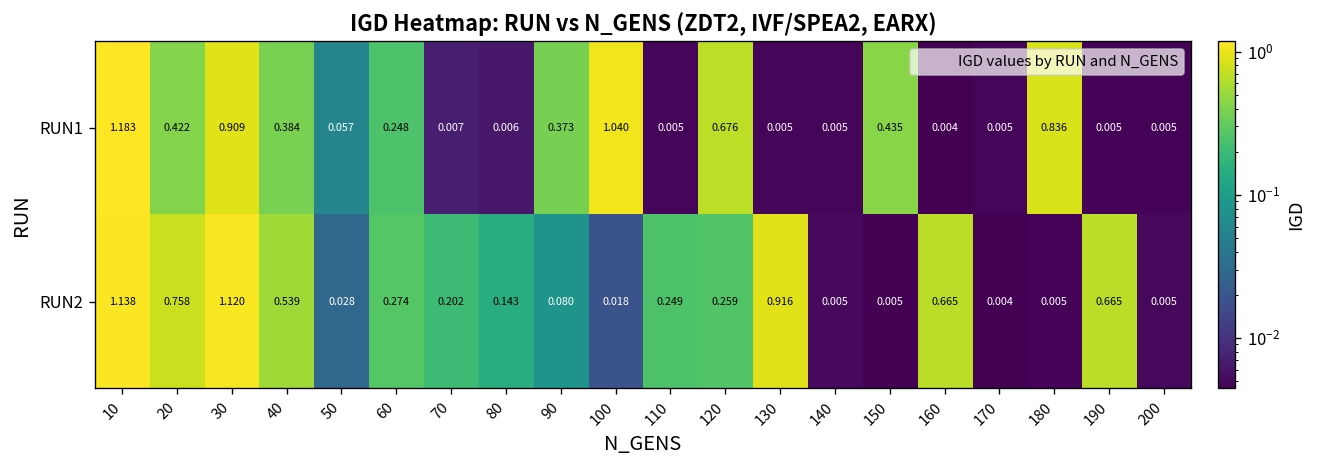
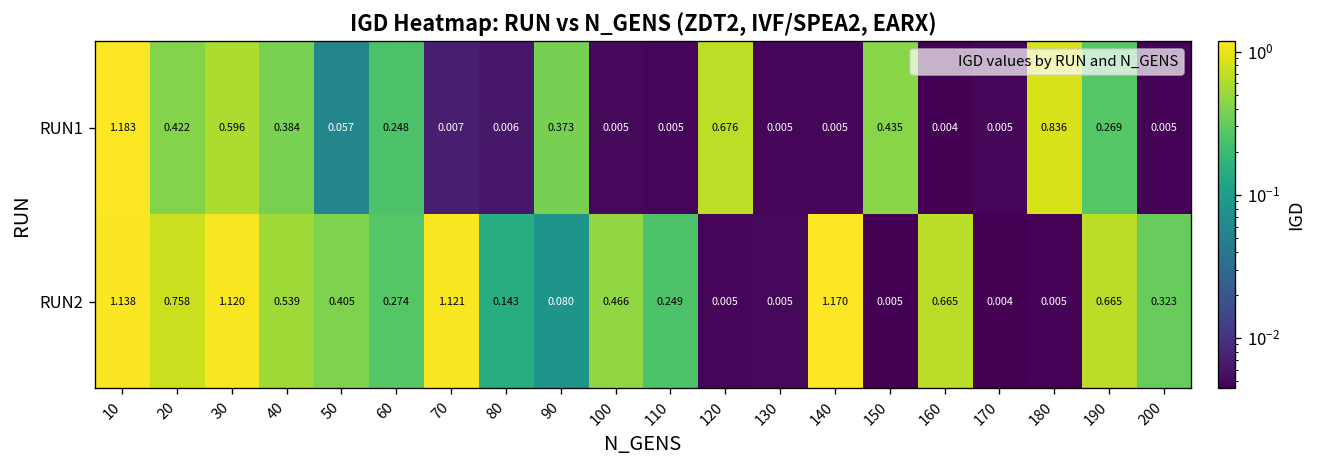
  {
    "RUN1": {
      "10": 1.183,
      "20": 0.422,
-     "30": 0.909,
+     "30": 0.596,
      "40": 0.384,
      "50": 0.057,
      "60": 0.248,
      "70": 0.007,
      "80": 0.006,
      "90": 0.373,
-     "100": 1.040,
+     "100": 0.005,
      "110": 0.005,
      "120": 0.676,
      "130": 0.005,
      "140": 0.005,
      "150": 0.435,
      "160": 0.004,
      "170": 0.005,
      "180": 0.836,
-     "190": 0.005,
+     "190": 0.269,
      "200": 0.005
    },
    "RUN2": {
      "10": 1.138,
      "20": 0.758,
      "30": 1.120,
      "40": 0.539,
-     "50": 0.028,
+     "50": 0.405,
      "60": 0.274,
-     "70": 0.202,
+     "70": 1.121,
      "80": 0.143,
      "90": 0.080,
-     "100": 0.018,
+     "100": 0.466,
      "110": 0.249,
-     "120": 0.259,
-     "130": 0.916,
-     "140": 0.005,
+     "120": 0.005,
+     "130": 0.005,
+     "140": 1.170,
      "150": 0.005,
      "160": 0.665,
      "170": 0.004,
      "180": 0.005,
      "190": 0.665,
-     "200": 0.005
+     "200": 0.323
    }
  }
